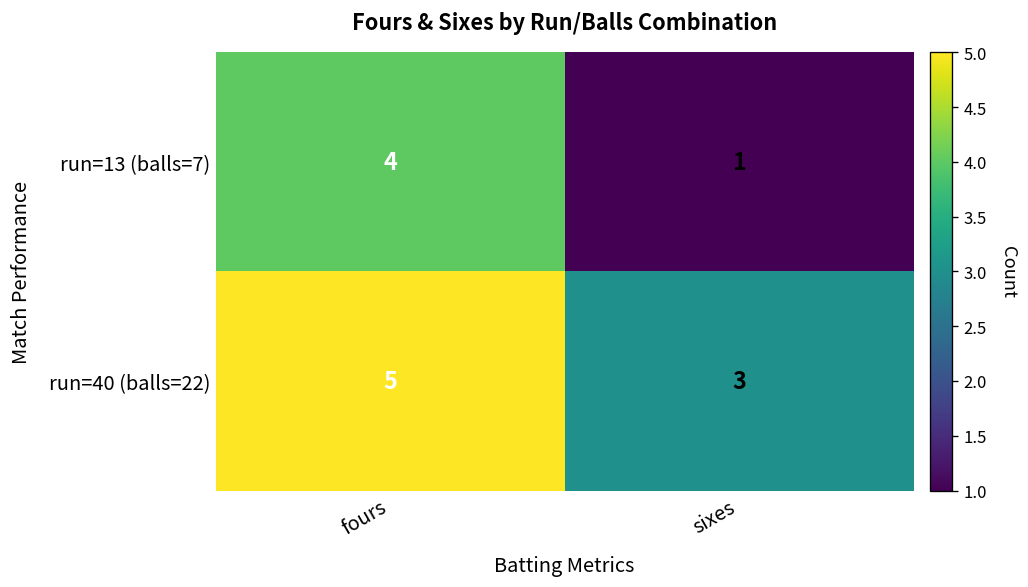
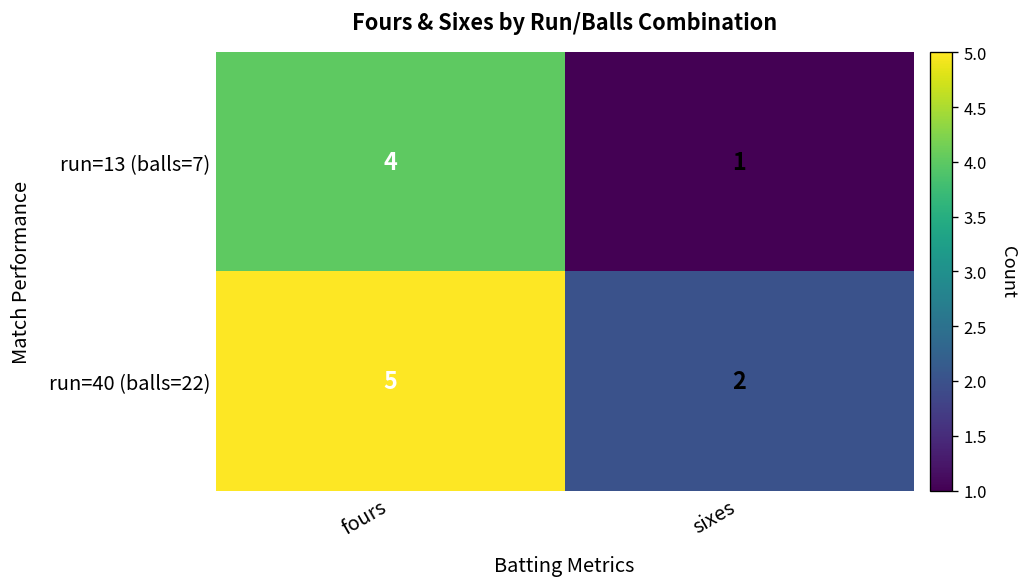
  {
    "run=13 (balls=7)": {
      "fours": 4,
      "sixes": 1
    },
    "run=40 (balls=22)": {
      "fours": 5,
-     "sixes": 3
+     "sixes": 2
    }
  }
